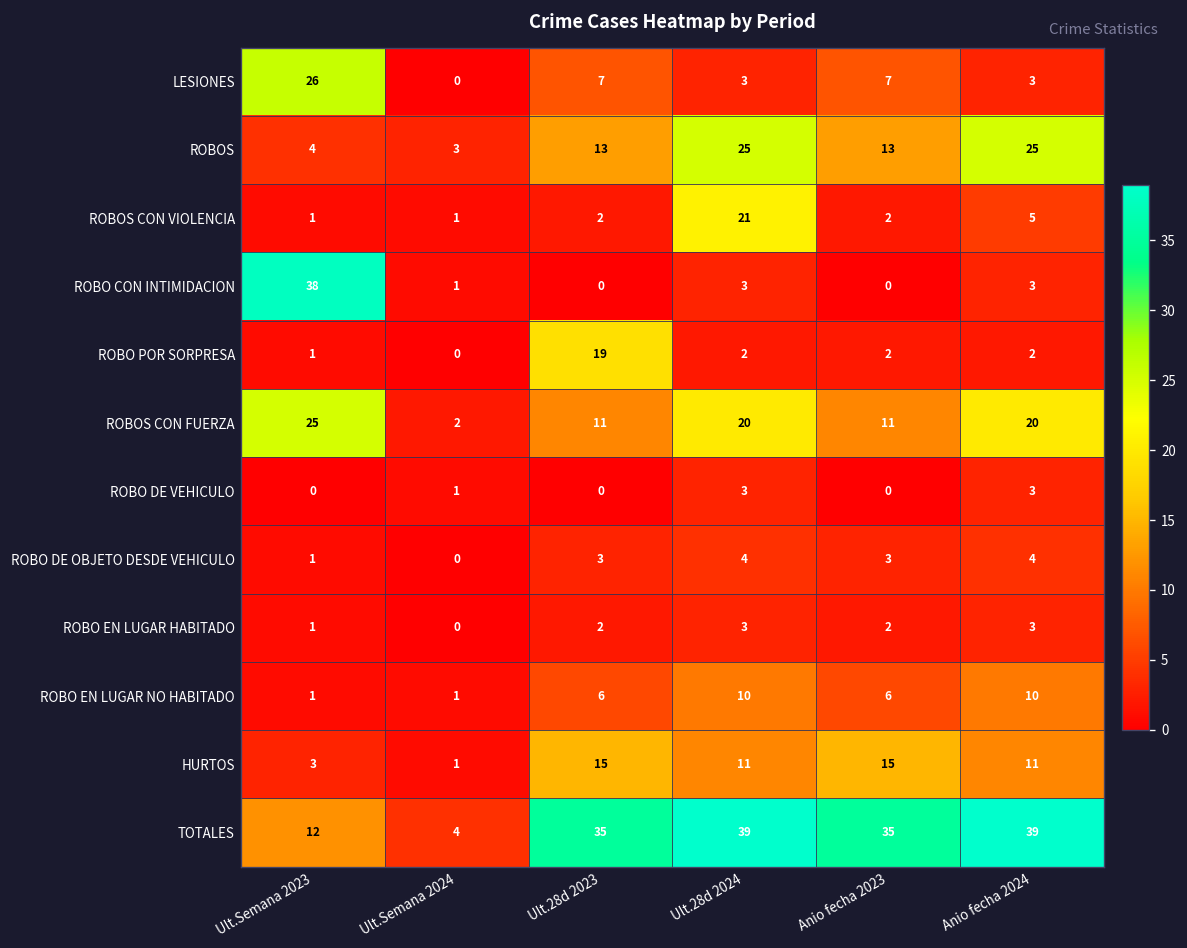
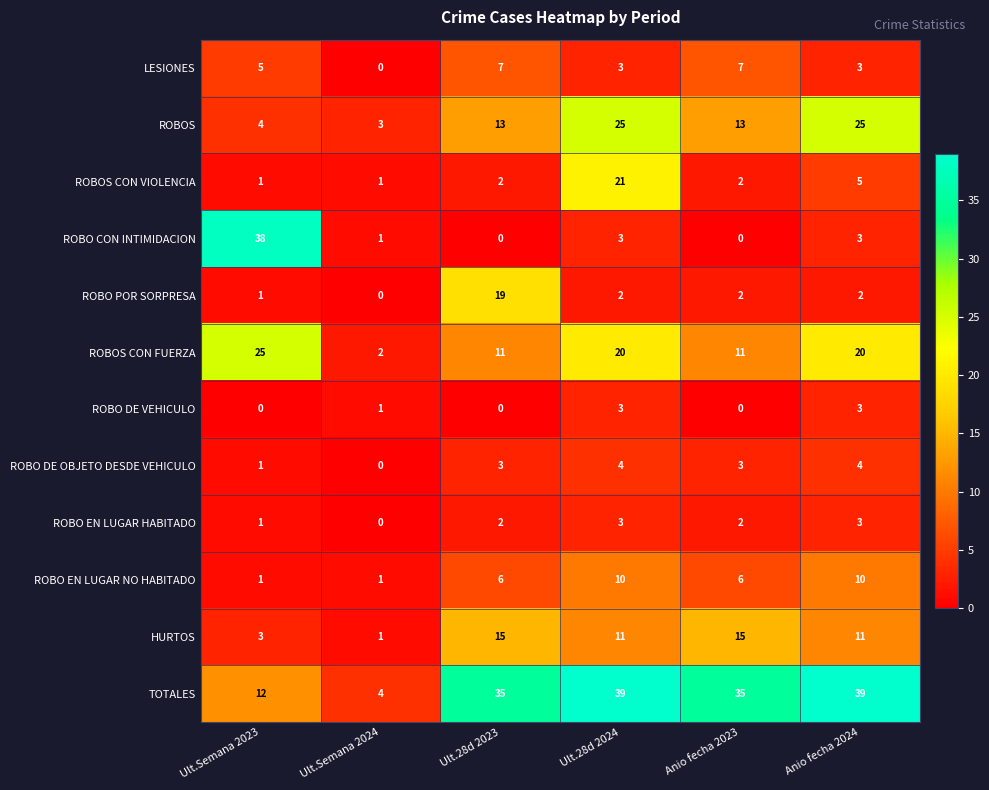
  {
    "LESIONES": {
-     "Ult.Semana 2023": 26,
+     "Ult.Semana 2023": 5,
      "Ult.Semana 2024": 0,
      "Ult.28d 2023": 7,
      "Ult.28d 2024": 3,
      "Anio fecha 2023": 7,
      "Anio fecha 2024": 3
    },
    "ROBOS": {
      "Ult.Semana 2023": 4,
      "Ult.Semana 2024": 3,
      "Ult.28d 2023": 13,
      "Ult.28d 2024": 25,
      "Anio fecha 2023": 13,
      "Anio fecha 2024": 25
    },
    "ROBOS CON VIOLENCIA": {
      "Ult.Semana 2023": 1,
      "Ult.Semana 2024": 1,
      "Ult.28d 2023": 2,
      "Ult.28d 2024": 21,
      "Anio fecha 2023": 2,
      "Anio fecha 2024": 5
    },
    "ROBO CON INTIMIDACION": {
      "Ult.Semana 2023": 38,
      "Ult.Semana 2024": 1,
      "Ult.28d 2023": 0,
      "Ult.28d 2024": 3,
      "Anio fecha 2023": 0,
      "Anio fecha 2024": 3
    },
    "ROBO POR SORPRESA": {
      "Ult.Semana 2023": 1,
      "Ult.Semana 2024": 0,
      "Ult.28d 2023": 19,
      "Ult.28d 2024": 2,
      "Anio fecha 2023": 2,
      "Anio fecha 2024": 2
    },
    "ROBOS CON FUERZA": {
      "Ult.Semana 2023": 25,
      "Ult.Semana 2024": 2,
      "Ult.28d 2023": 11,
      "Ult.28d 2024": 20,
      "Anio fecha 2023": 11,
      "Anio fecha 2024": 20
    },
    "ROBO DE VEHICULO": {
      "Ult.Semana 2023": 0,
      "Ult.Semana 2024": 1,
      "Ult.28d 2023": 0,
      "Ult.28d 2024": 3,
      "Anio fecha 2023": 0,
      "Anio fecha 2024": 3
    },
    "ROBO DE OBJETO DESDE VEHICULO": {
      "Ult.Semana 2023": 1,
      "Ult.Semana 2024": 0,
      "Ult.28d 2023": 3,
      "Ult.28d 2024": 4,
      "Anio fecha 2023": 3,
      "Anio fecha 2024": 4
    },
    "ROBO EN LUGAR HABITADO": {
      "Ult.Semana 2023": 1,
      "Ult.Semana 2024": 0,
      "Ult.28d 2023": 2,
      "Ult.28d 2024": 3,
      "Anio fecha 2023": 2,
      "Anio fecha 2024": 3
    },
    "ROBO EN LUGAR NO HABITADO": {
      "Ult.Semana 2023": 1,
      "Ult.Semana 2024": 1,
      "Ult.28d 2023": 6,
      "Ult.28d 2024": 10,
      "Anio fecha 2023": 6,
      "Anio fecha 2024": 10
    },
    "HURTOS": {
      "Ult.Semana 2023": 3,
      "Ult.Semana 2024": 1,
      "Ult.28d 2023": 15,
      "Ult.28d 2024": 11,
      "Anio fecha 2023": 15,
      "Anio fecha 2024": 11
    },
    "TOTALES": {
      "Ult.Semana 2023": 12,
      "Ult.Semana 2024": 4,
      "Ult.28d 2023": 35,
      "Ult.28d 2024": 39,
      "Anio fecha 2023": 35,
      "Anio fecha 2024": 39
    }
  }
